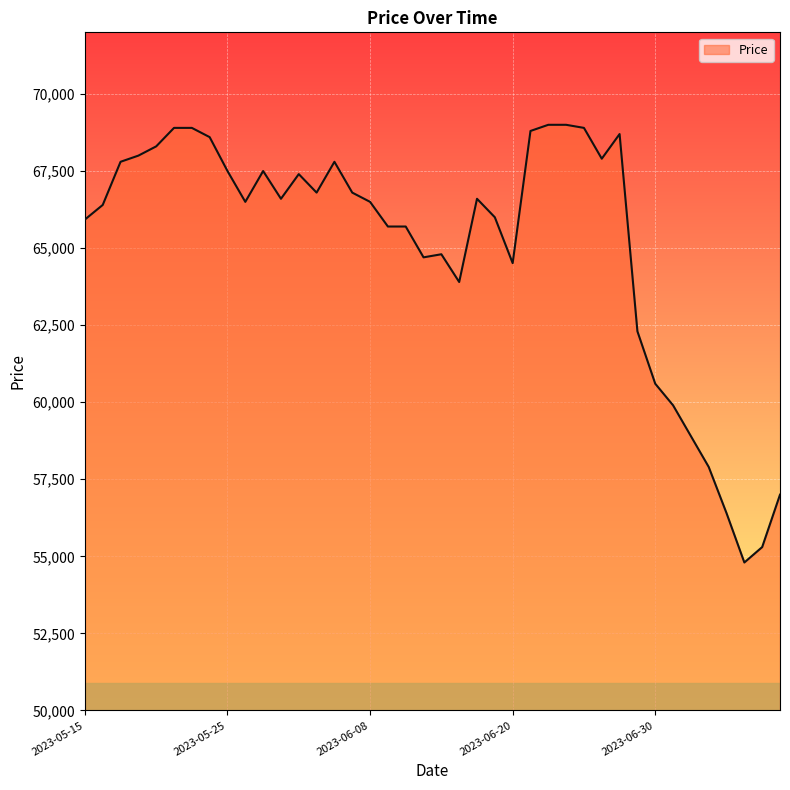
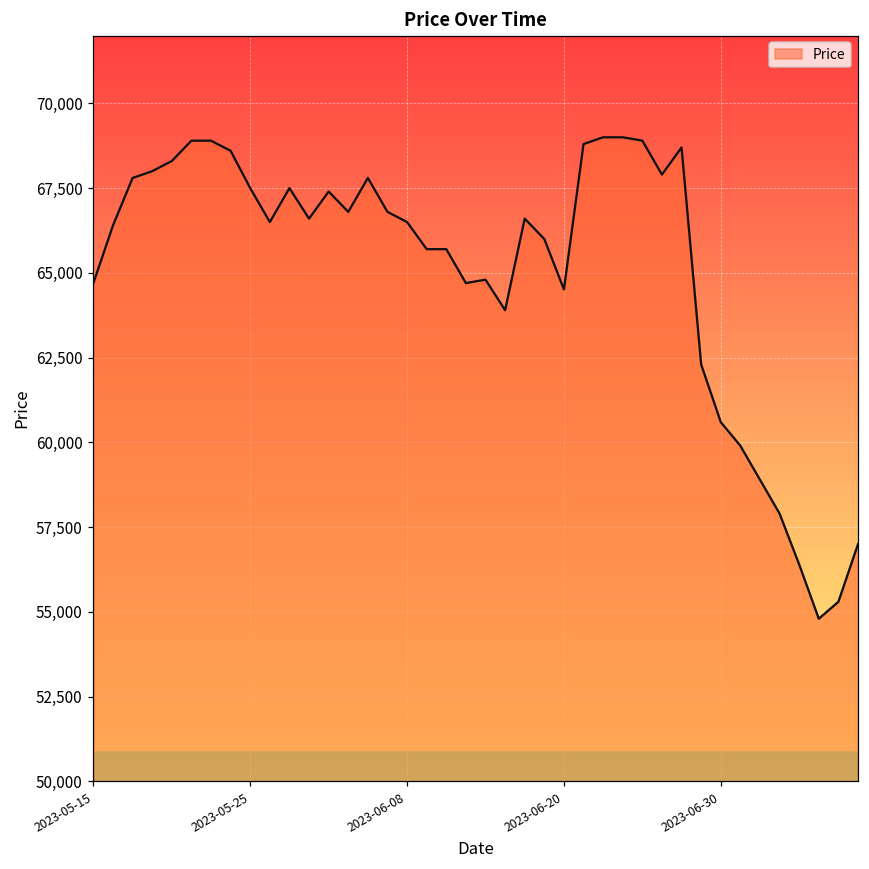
  {
-   "2023-05-15": "65,900",
+   "2023-05-15": "64,700",
    "2023-05-25": "67,500",
    "2023-06-08": "66,500",
    "2023-06-20": "64,500",
    "2023-06-30": "60,600"
  }
